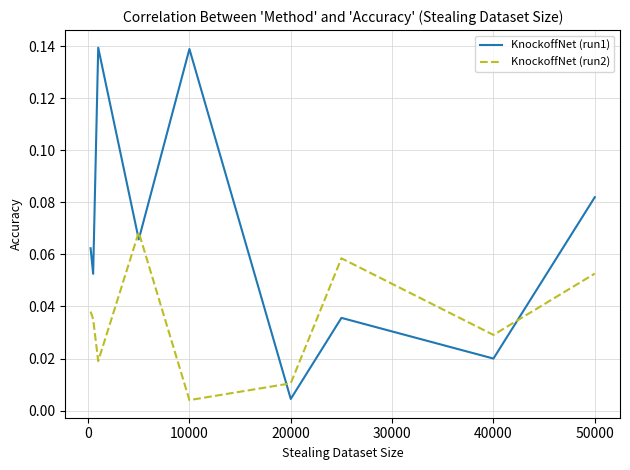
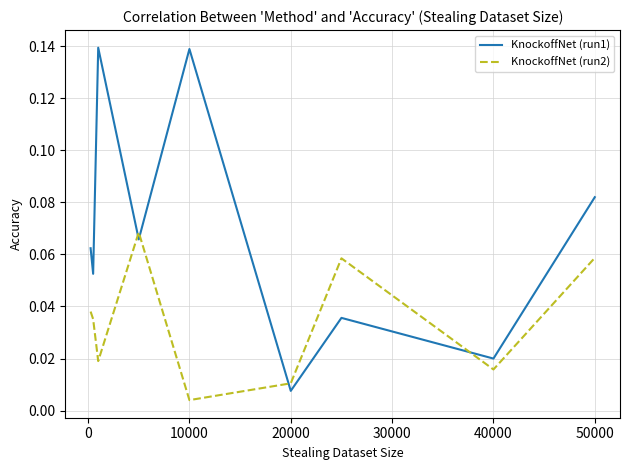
  {
    "KnockoffNet (run1)": {
      "10000": 0.139,
-     "20000": 0.004,
+     "20000": 0.008,
      "40000": 0.020,
      "50000": 0.082
    },
    "KnockoffNet (run2)": {
      "10000": 0.004,
      "20000": 0.010,
-     "40000": 0.029,
-     "50000": 0.053
+     "40000": 0.016,
+     "50000": 0.059
    }
  }
